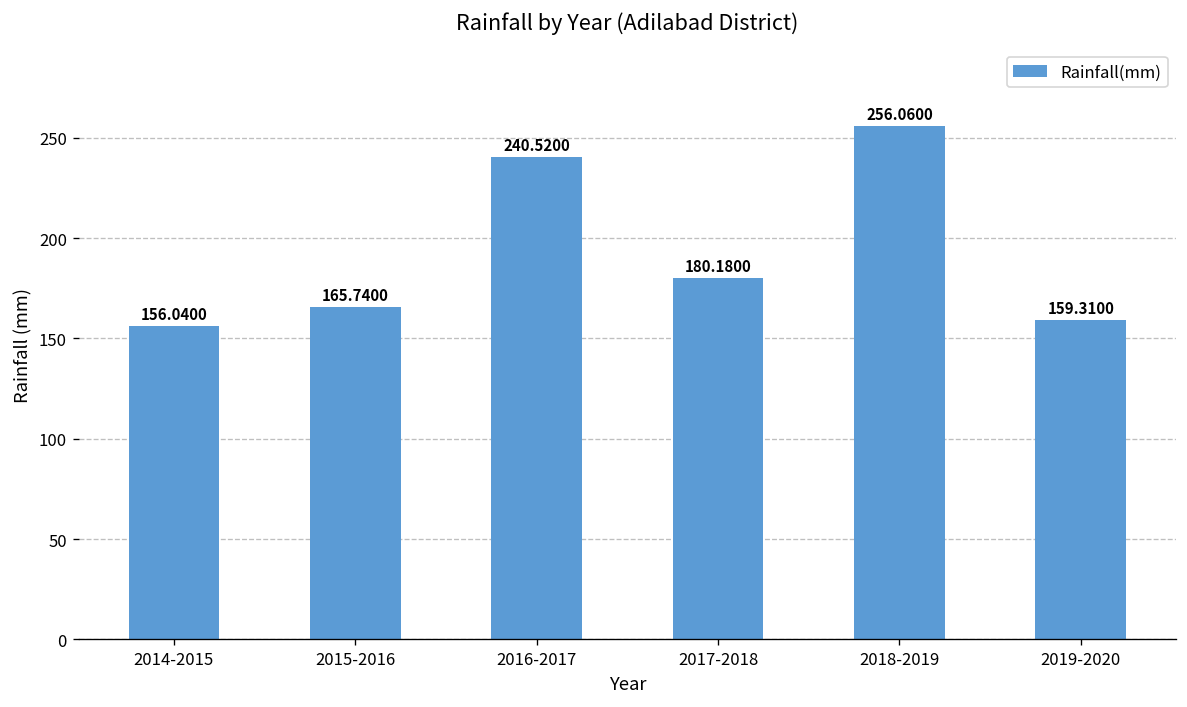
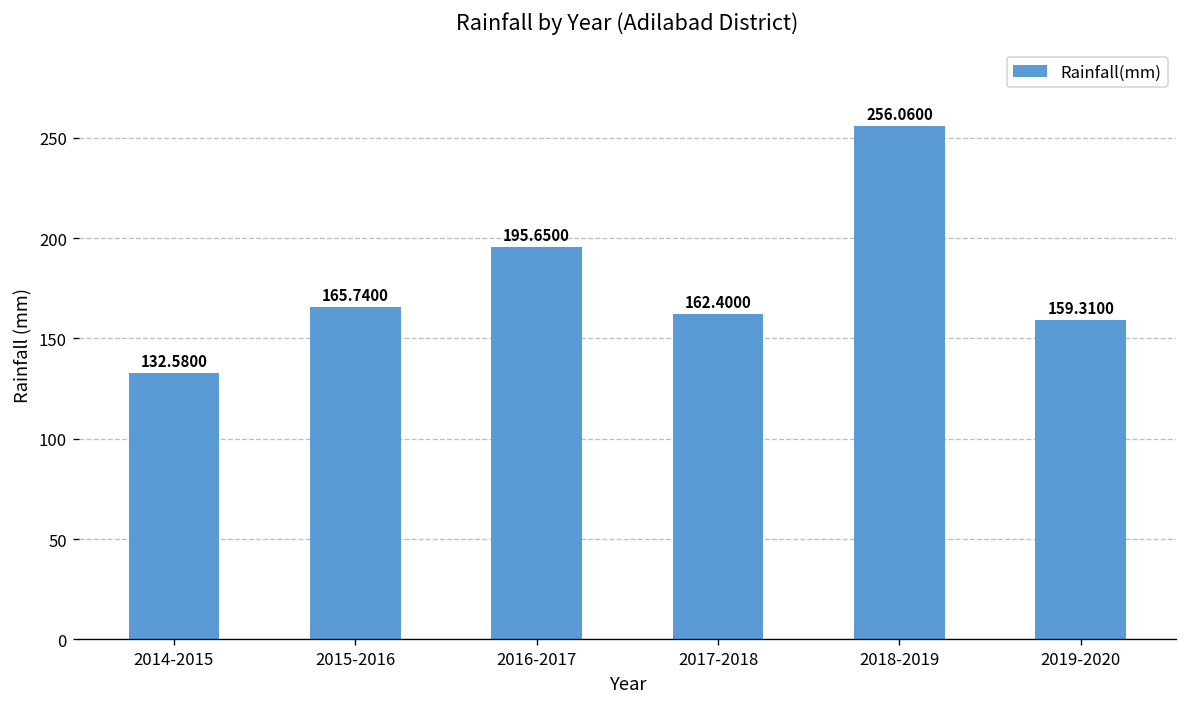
  {
-   "2014-2015": 156.0400,
+   "2014-2015": 132.5800,
    "2015-2016": 165.7400,
-   "2016-2017": 240.5200,
-   "2017-2018": 180.1800,
+   "2016-2017": 195.6500,
+   "2017-2018": 162.4000,
    "2018-2019": 256.0600,
    "2019-2020": 159.3100
  }
